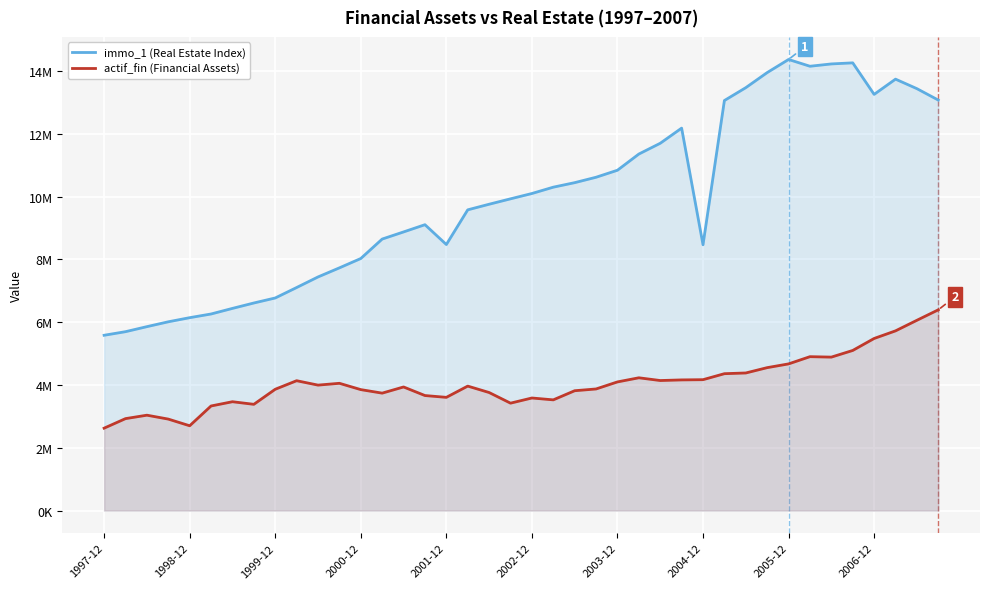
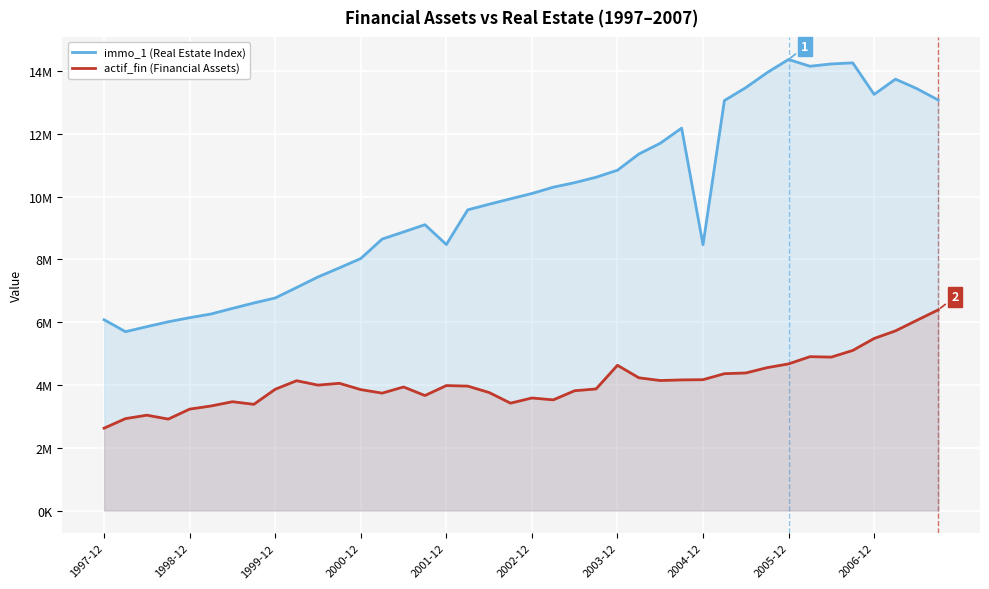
  {
    "immo_1 (Real Estate Index)": {
-     "1997-12": 5600000,
+     "1997-12": 6100000,
      "1998-12": 6100000,
      "1999-12": 6800000,
      "2000-12": 8000000,
      "2001-12": 8500000,
      "2002-12": 10100000,
      "2003-12": 10800000,
      "2004-12": 8500000,
      "2006-12": 13300000
    },
    "actif_fin (Financial Assets)": {
      "1997-12": 2600000,
-     "1998-12": 2700000,
+     "1998-12": 3200000,
      "1999-12": 3900000,
      "2000-12": 3900000,
-     "2001-12": 3600000,
+     "2001-12": 4000000,
      "2002-12": 3600000,
-     "2003-12": 4100000,
+     "2003-12": 4600000,
      "2004-12": 4200000,
      "2005-12": 4700000,
      "2006-12": 5500000
    }
  }
